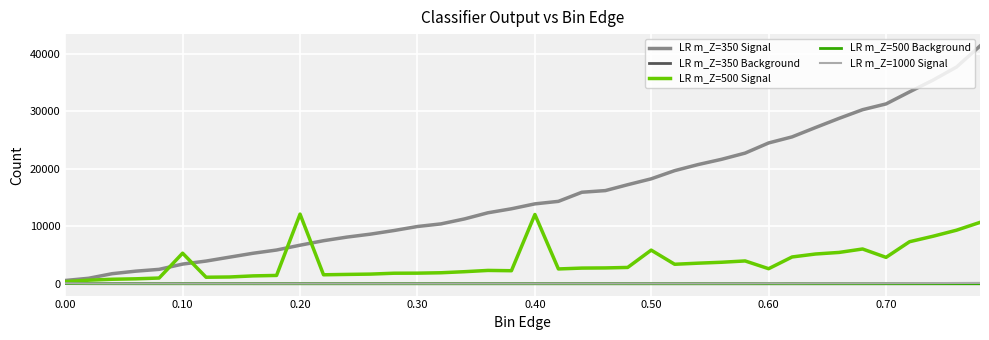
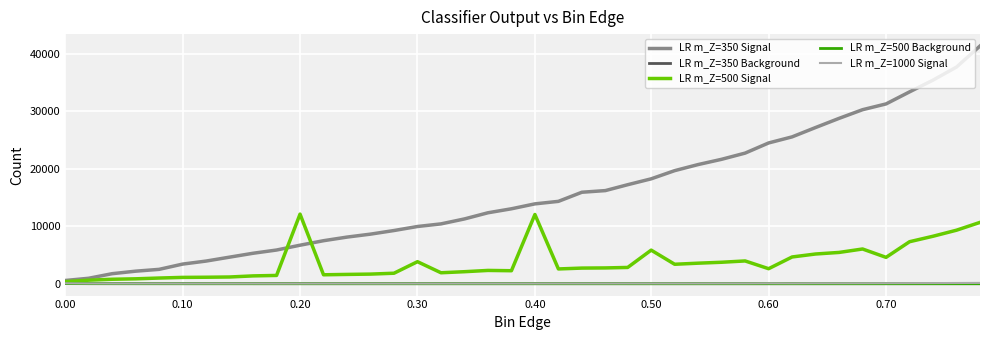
  {
    "LR m_Z=500 Signal": {
-     "0.10": 5000,
+     "0.10": 1000,
      "0.20": 12000,
-     "0.30": 2000,
+     "0.30": 4000,
      "0.40": 12000,
      "0.50": 6000,
      "0.60": 3000,
      "0.70": 5000
    }
  }
